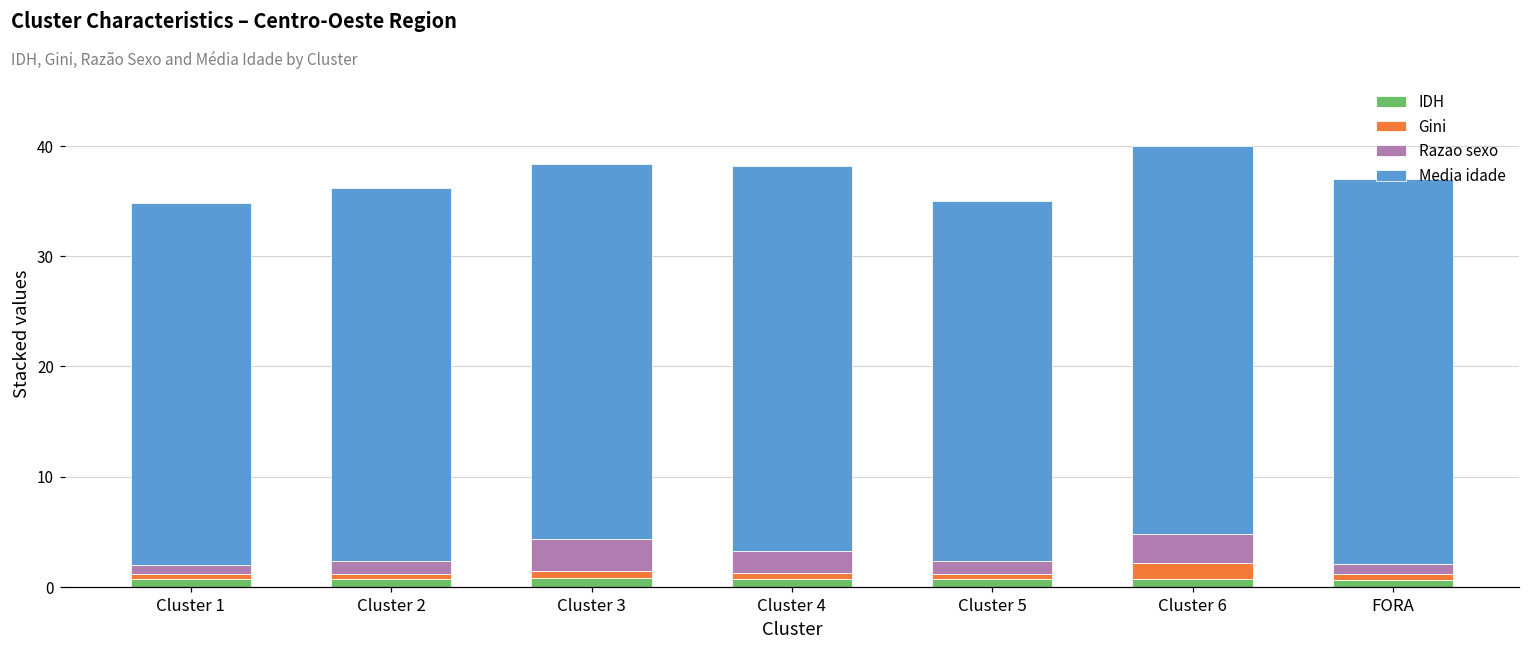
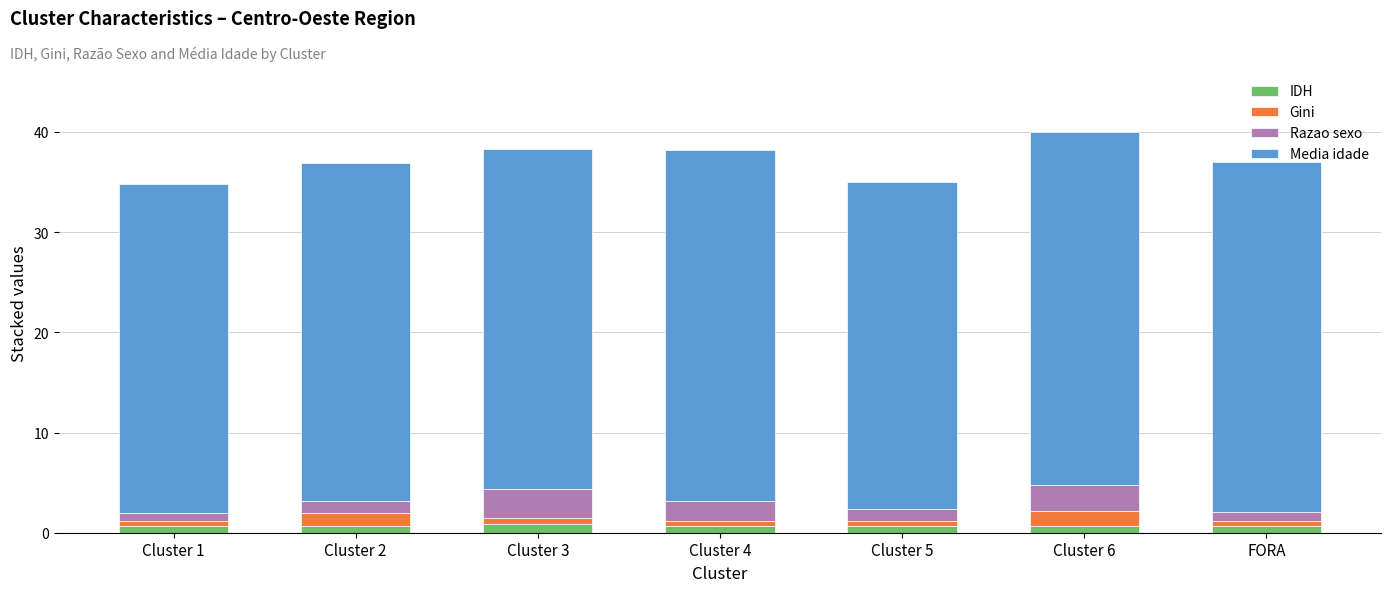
  {
    "IDH": {
      "Cluster 1": 0.7,
      "Cluster 2": 0.7,
      "Cluster 3": 0.8,
      "Cluster 4": 0.7,
      "Cluster 5": 0.7,
      "Cluster 6": 0.7,
      "FORA": 0.7
    },
    "Gini": {
      "Cluster 1": 0.5,
-     "Cluster 2": 0.5,
+     "Cluster 2": 1.3,
      "Cluster 3": 0.6,
      "Cluster 4": 0.5,
      "Cluster 5": 0.5,
      "Cluster 6": 1.5,
      "FORA": 0.5
    },
    "Razao sexo": {
      "Cluster 1": 0.7,
      "Cluster 2": 1.2,
      "Cluster 3": 2.9,
      "Cluster 4": 2.0,
      "Cluster 5": 1.2,
      "Cluster 6": 2.6,
      "FORA": 0.9
    },
    "Media idade": {
      "Cluster 1": 32.9,
      "Cluster 2": 33.8,
      "Cluster 3": 34.0,
      "Cluster 4": 35.0,
      "Cluster 5": 32.7,
      "Cluster 6": 35.2,
      "FORA": 34.9
    }
  }
